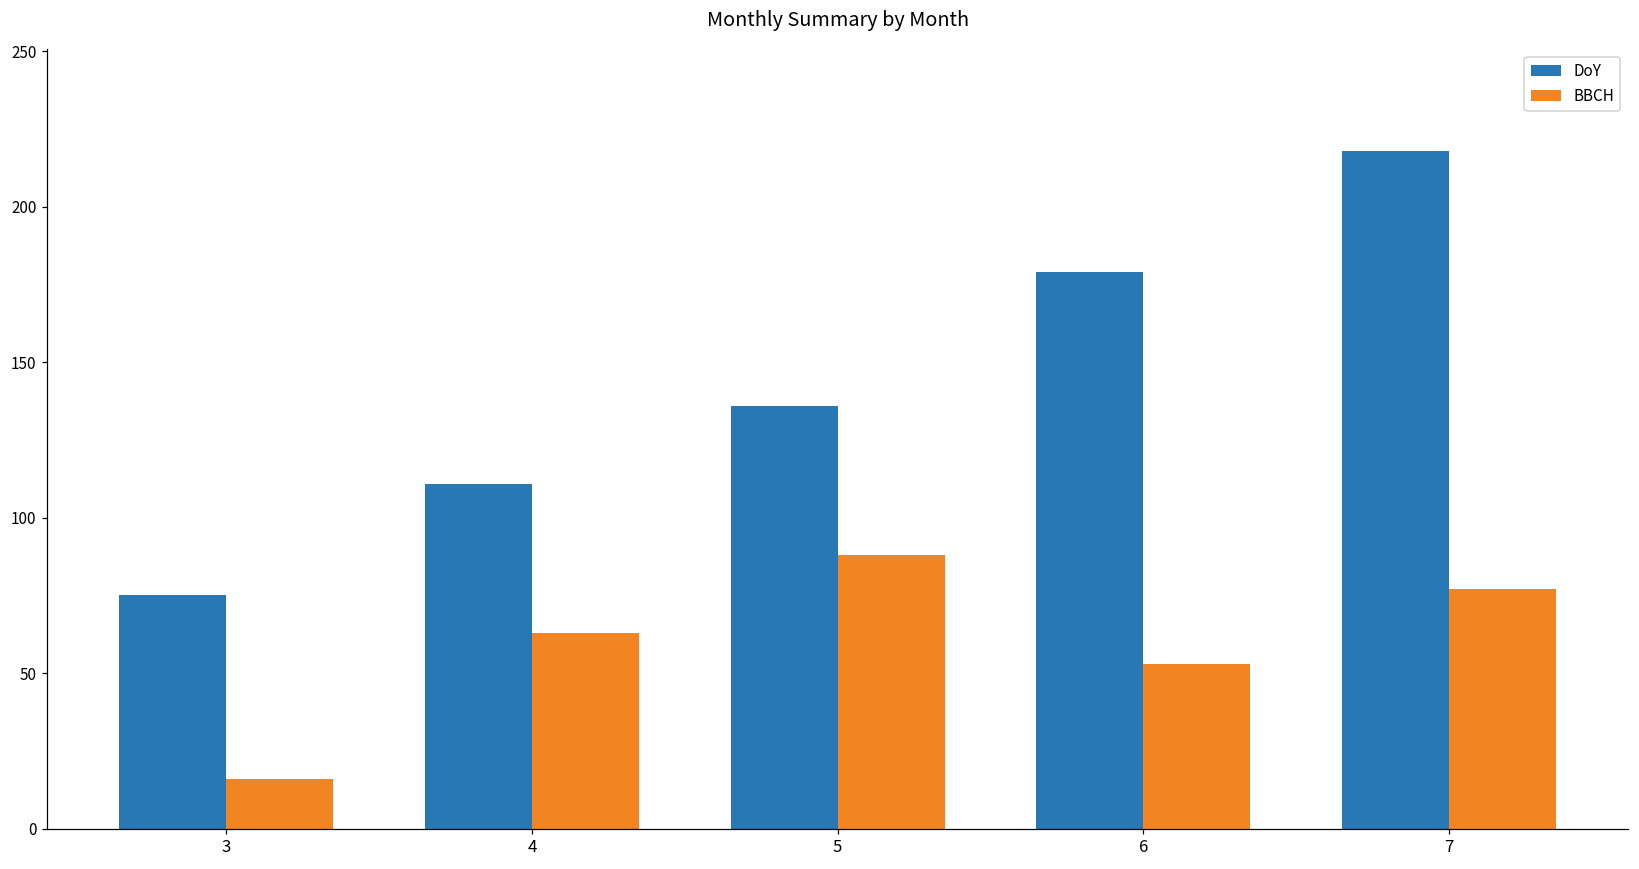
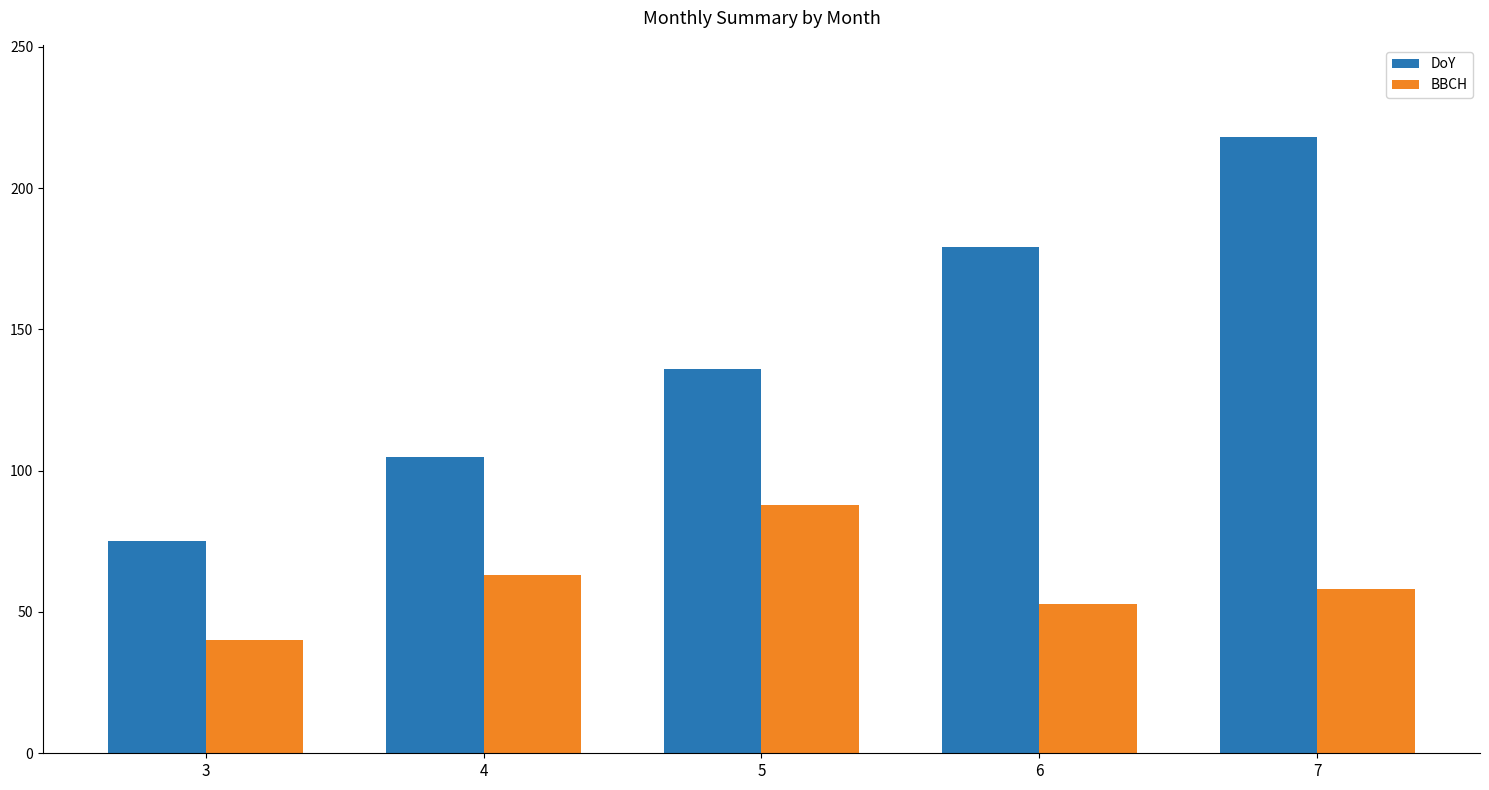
  {
    "DoY": {
      "3": 75,
-     "4": 111,
+     "4": 105,
      "5": 136,
      "6": 179,
      "7": 218
    },
    "BBCH": {
-     "3": 16,
+     "3": 40,
      "4": 63,
      "5": 88,
      "6": 53,
-     "7": 77
+     "7": 58
    }
  }
